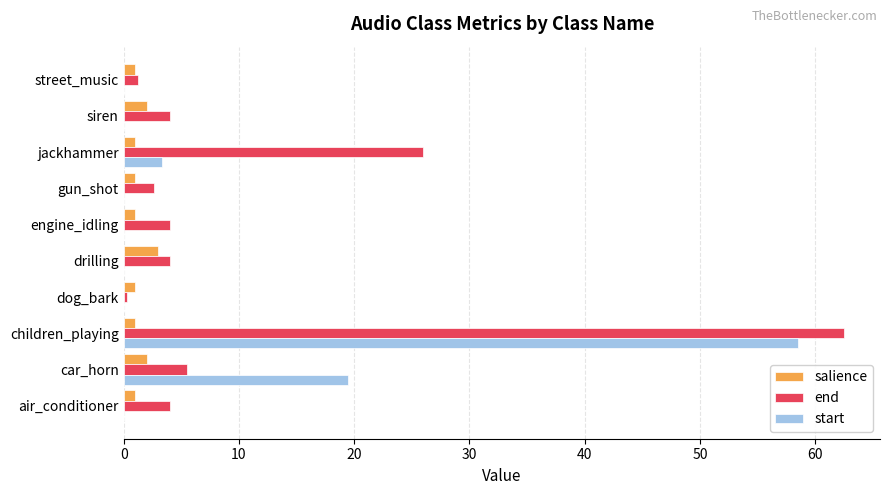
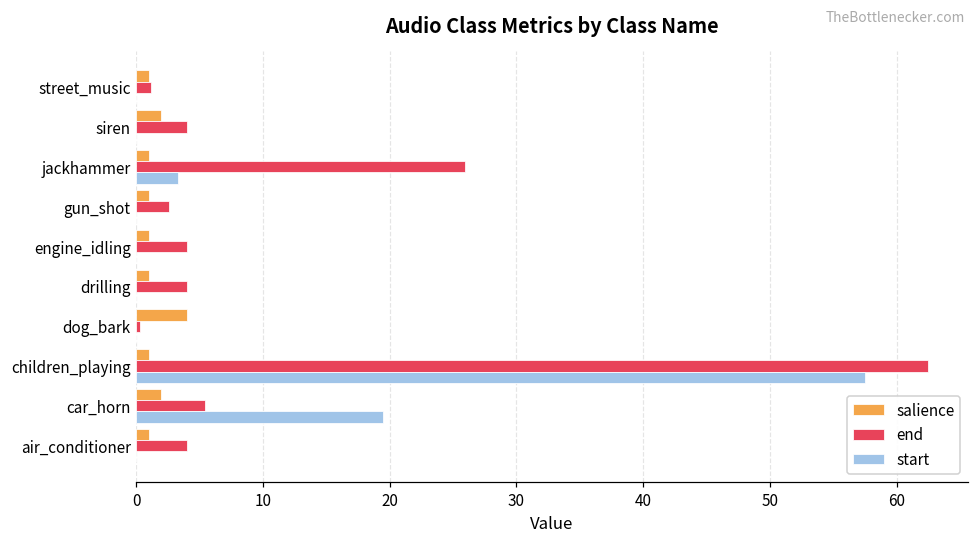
  {
    "salience": {
      "street_music": 1,
      "siren": 2,
      "jackhammer": 1,
      "gun_shot": 1,
      "engine_idling": 1,
-     "drilling": 3,
-     "dog_bark": 1,
+     "drilling": 1,
+     "dog_bark": 4,
      "children_playing": 1,
      "car_horn": 2,
      "air_conditioner": 1
    },
    "end": {
      "street_music": 1.2,
      "siren": 4.0,
      "jackhammer": 26.0,
      "gun_shot": 2.6,
      "engine_idling": 4.0,
      "drilling": 4.0,
      "dog_bark": 0.3,
      "children_playing": 62.5,
      "car_horn": 5.5,
      "air_conditioner": 4.0
    },
    "start": {
      "street_music": 0.0,
      "siren": 0.0,
      "jackhammer": 3.3,
      "gun_shot": 0.0,
      "engine_idling": 0.0,
      "drilling": 0.0,
      "dog_bark": 0.0,
-     "children_playing": 58.5,
+     "children_playing": 57.5,
      "car_horn": 19.5,
      "air_conditioner": 0.0
    }
  }
